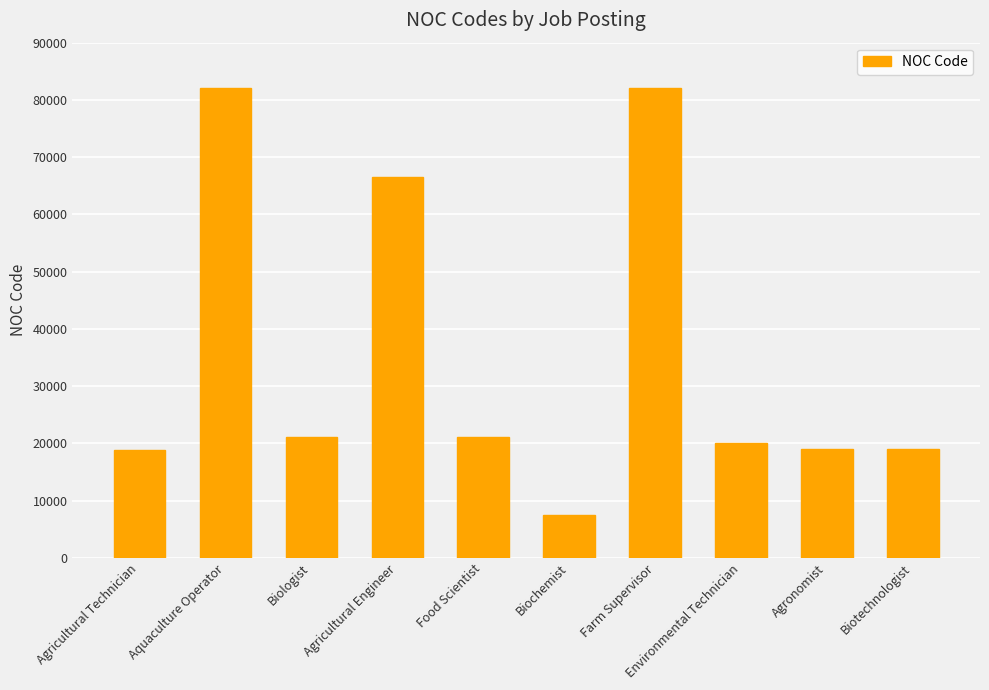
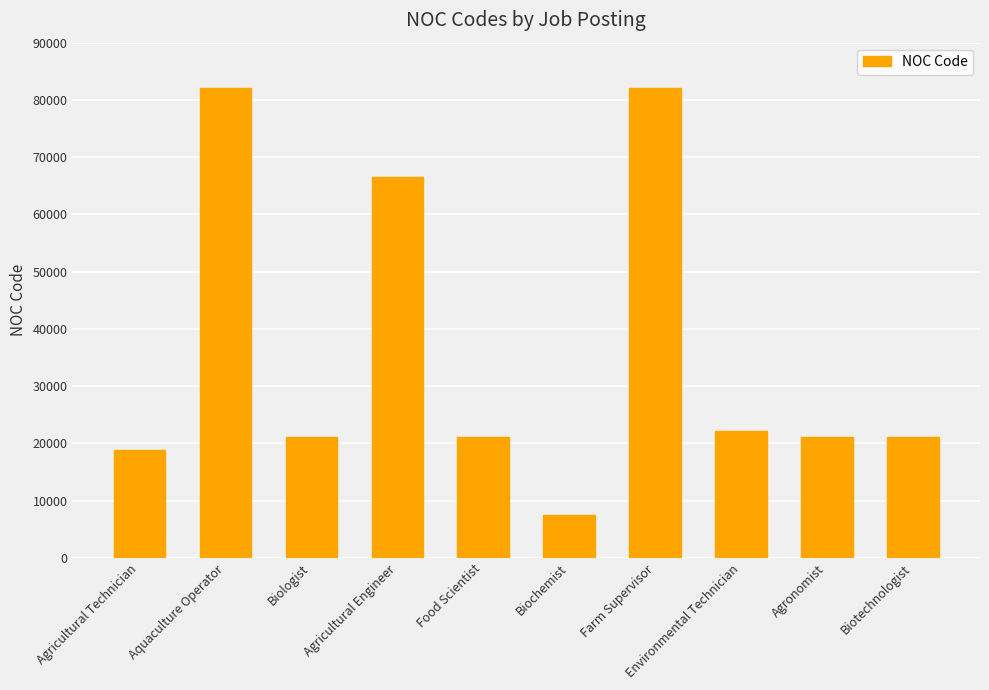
  {
    "Agricultural Technician": 19000,
    "Aquaculture Operator": 82000,
    "Biologist": 21000,
    "Agricultural Engineer": 67000,
    "Food Scientist": 21000,
    "Biochemist": 8000,
    "Farm Supervisor": 82000,
-   "Environmental Technician": 20000,
-   "Agronomist": 19000,
-   "Biotechnologist": 19000
+   "Environmental Technician": 22000,
+   "Agronomist": 21000,
+   "Biotechnologist": 21000
  }
